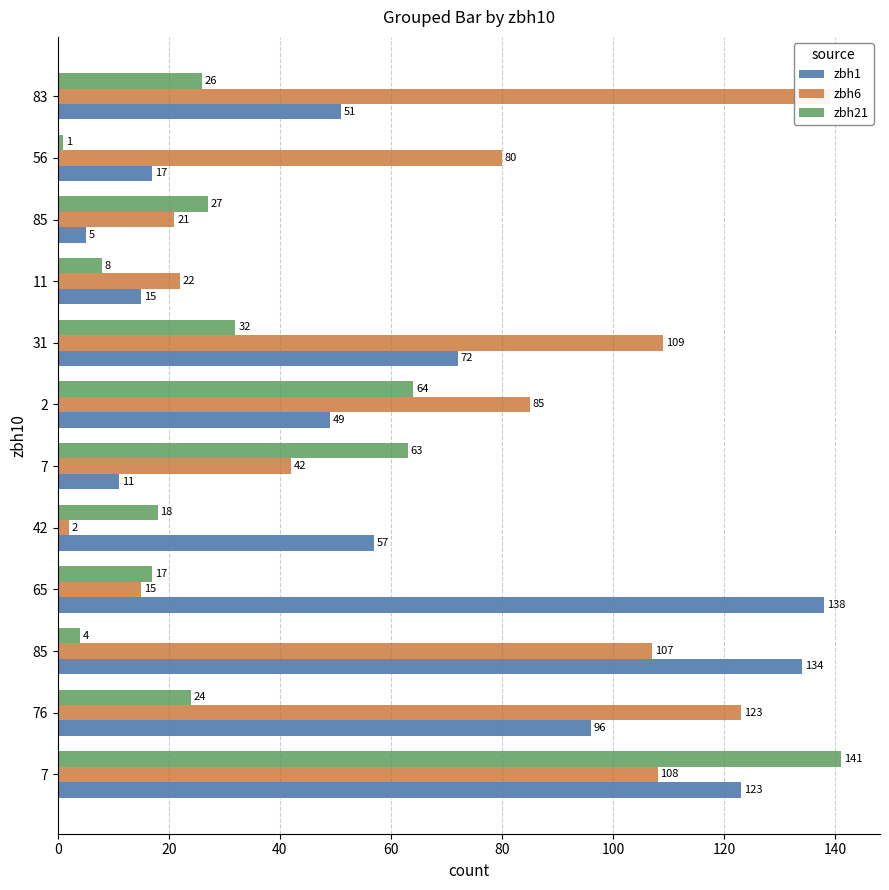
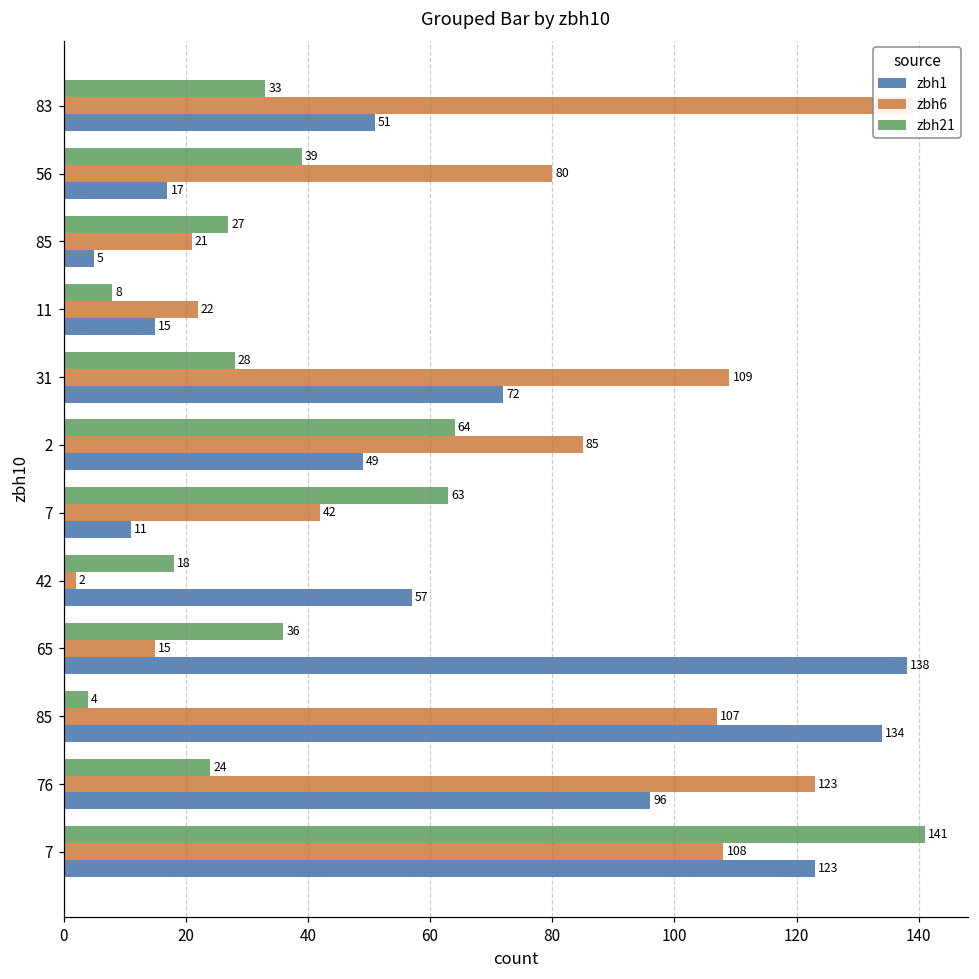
  {
    "zbh1": {
      "83": 51,
      "56": 17,
      "11": 15,
      "31": 72,
      "2": 49,
      "42": 57,
      "65": 138,
      "76": 96
    },
    "zbh6": {
      "56": 80,
      "11": 22,
      "31": 109,
      "2": 85,
      "42": 2,
      "65": 15,
      "76": 123
    },
    "zbh21": {
-     "83": 26,
-     "56": 1,
+     "83": 33,
+     "56": 39,
      "11": 8,
-     "31": 32,
+     "31": 28,
      "2": 64,
      "42": 18,
-     "65": 17,
+     "65": 36,
      "76": 24
    }
  }
